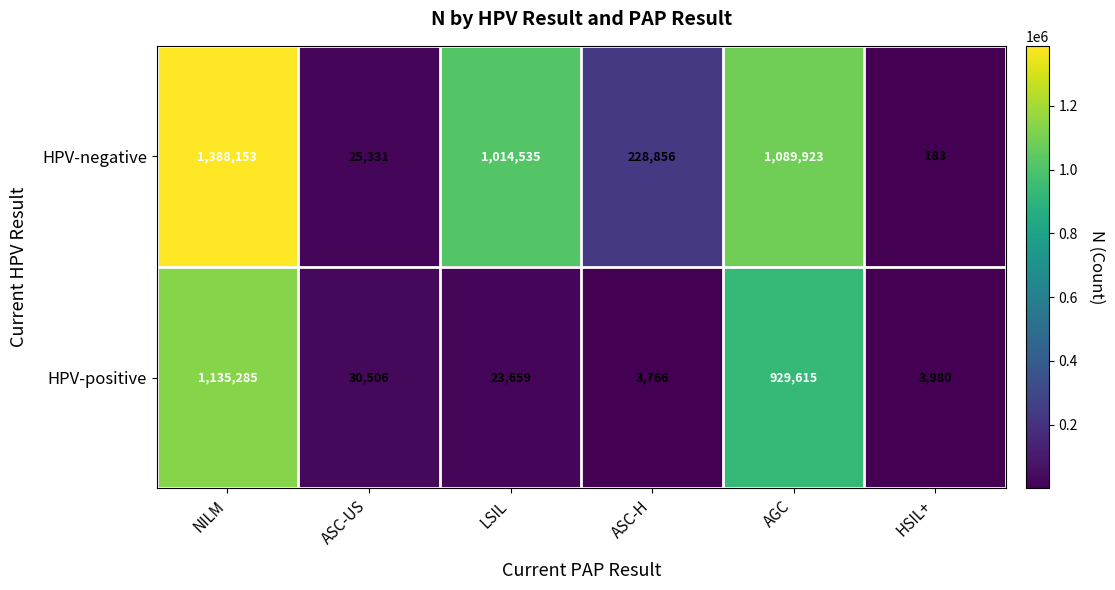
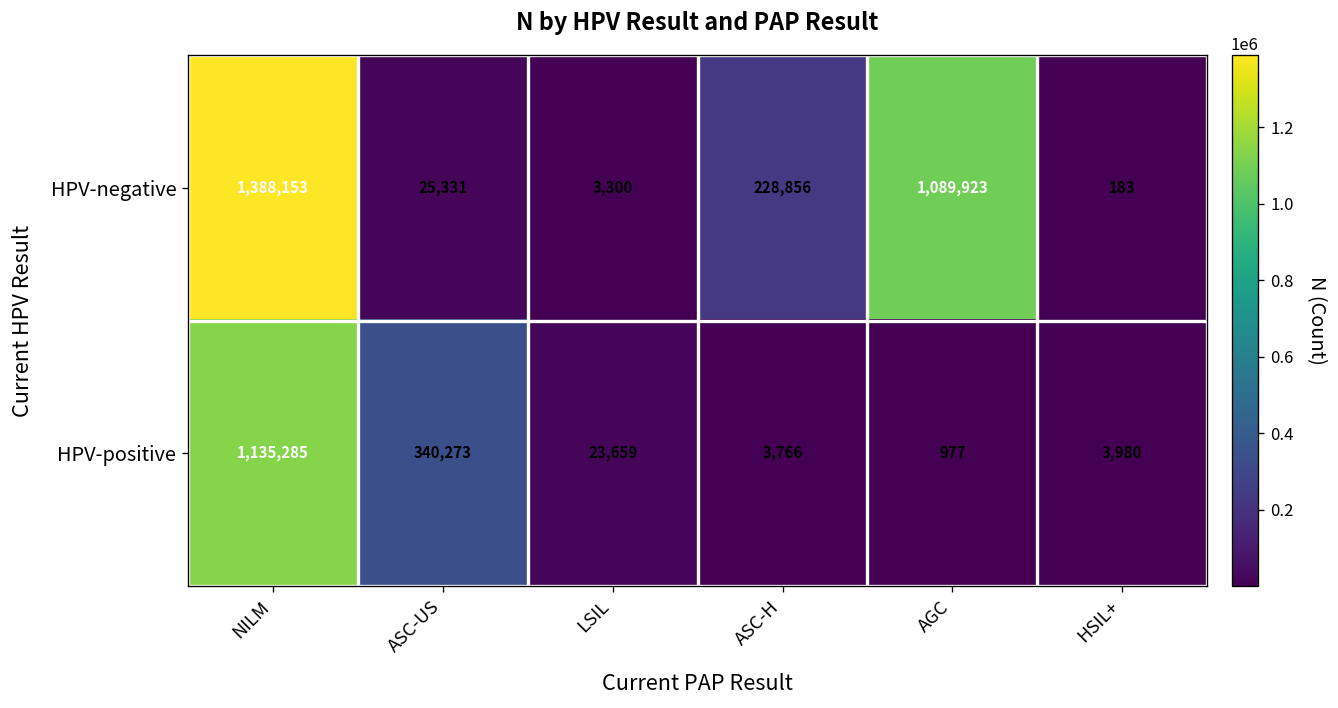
  {
    "HPV-negative": {
      "NILM": "1,388,153",
      "ASC-US": "25,331",
-     "LSIL": "1,014,535",
+     "LSIL": "3,300",
      "ASC-H": "228,856",
      "AGC": "1,089,923",
      "HSIL+": "183"
    },
    "HPV-positive": {
      "NILM": "1,135,285",
-     "ASC-US": "30,506",
+     "ASC-US": "340,273",
      "LSIL": "23,659",
      "ASC-H": "3,766",
-     "AGC": "929,615",
+     "AGC": "977",
      "HSIL+": "3,980"
    }
  }
